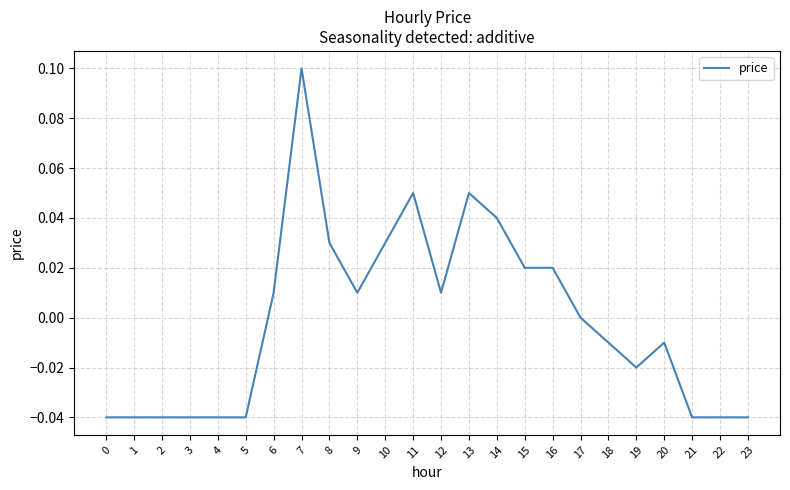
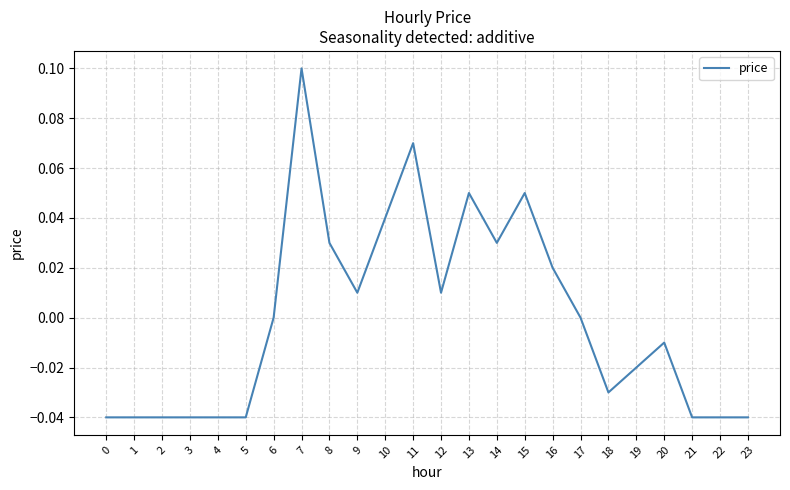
  {
    "0": -0.04,
    "1": -0.04,
    "2": -0.04,
    "3": -0.04,
    "4": -0.04,
    "5": -0.04,
-   "6": 0.01,
+   "6": 0.00,
    "7": 0.10,
    "8": 0.03,
    "9": 0.01,
-   "10": 0.03,
-   "11": 0.05,
+   "10": 0.04,
+   "11": 0.07,
    "12": 0.01,
    "13": 0.05,
-   "14": 0.04,
-   "15": 0.02,
+   "14": 0.03,
+   "15": 0.05,
    "16": 0.02,
    "17": 0.00,
-   "18": -0.01,
+   "18": -0.03,
    "19": -0.02,
    "20": -0.01,
    "21": -0.04,
    "22": -0.04,
    "23": -0.04
  }
